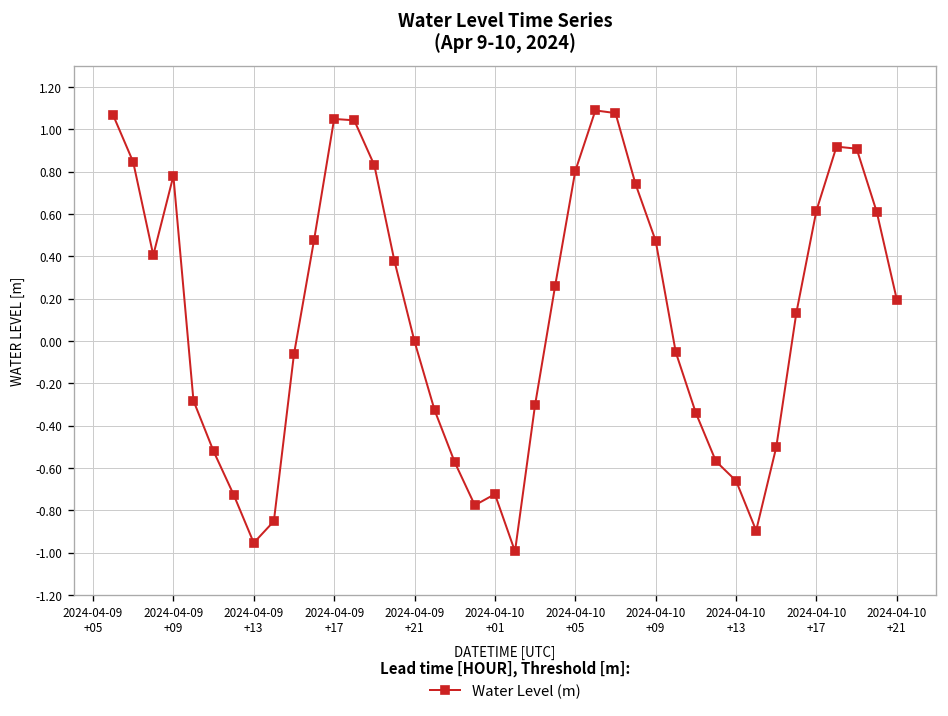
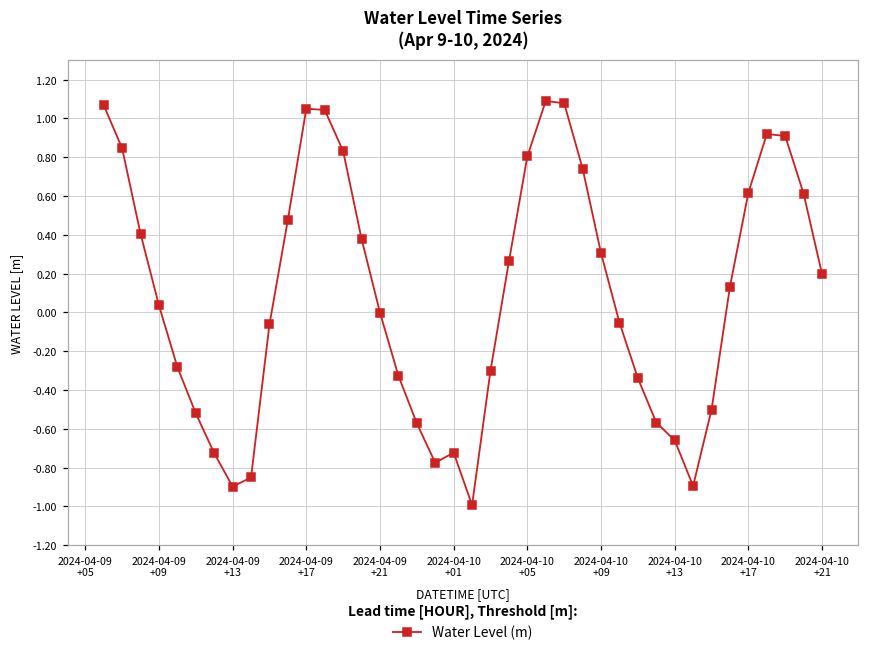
  {
-   "2024-04-09 +09": 0.78,
-   "2024-04-09 +13": -0.95,
+   "2024-04-09 +09": 0.04,
+   "2024-04-09 +13": -0.90,
    "2024-04-09 +17": 1.05,
    "2024-04-09 +21": 0.00,
    "2024-04-10 +01": -0.72,
    "2024-04-10 +05": 0.80,
-   "2024-04-10 +09": 0.47,
+   "2024-04-10 +09": 0.31,
    "2024-04-10 +13": -0.66,
    "2024-04-10 +17": 0.62,
    "2024-04-10 +21": 0.20
  }
